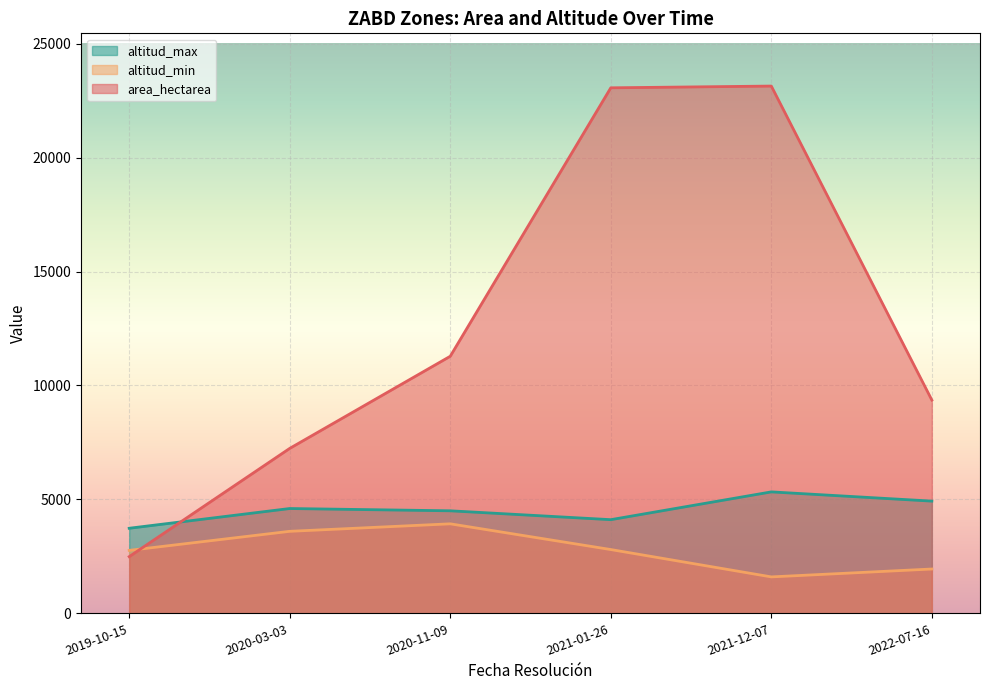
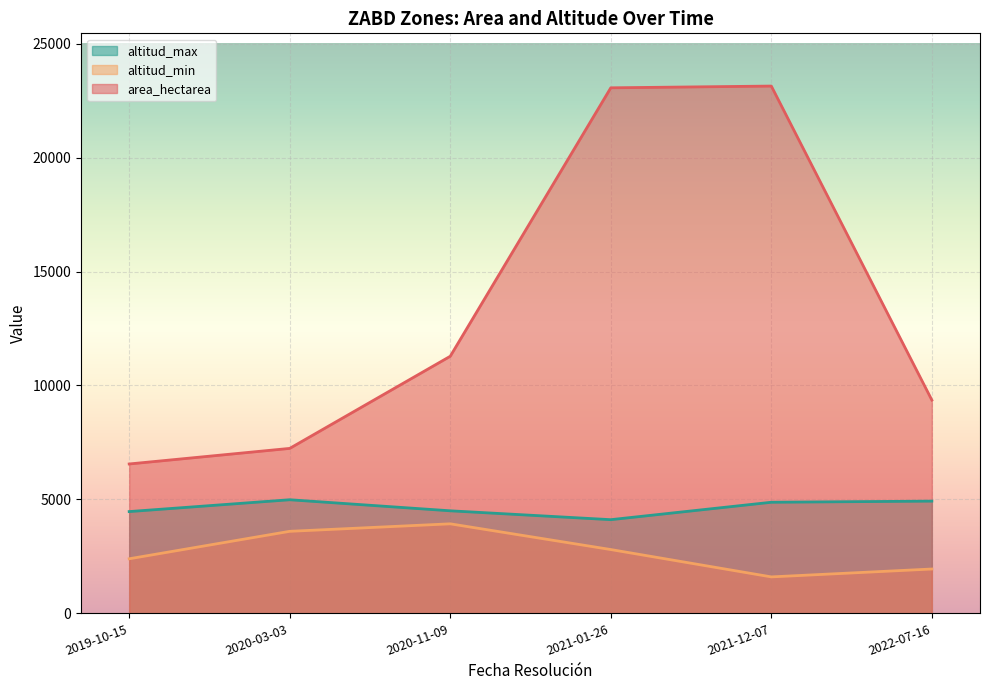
  {
    "altitud_max": {
-     "2019-10-15": 3700,
-     "2020-03-03": 4600,
+     "2019-10-15": 4500,
+     "2020-03-03": 5000,
      "2020-11-09": 4500,
      "2021-01-26": 4100,
-     "2021-12-07": 5300,
+     "2021-12-07": 4900,
      "2022-07-16": 4900
    },
    "altitud_min": {
-     "2019-10-15": 2800,
+     "2019-10-15": 2400,
      "2020-03-03": 3600,
      "2020-11-09": 3900,
      "2021-01-26": 2800,
      "2021-12-07": 1600,
      "2022-07-16": 1900
    },
    "area_hectarea": {
-     "2019-10-15": 2500,
+     "2019-10-15": 6600,
      "2020-03-03": 7200,
      "2020-11-09": 11300,
      "2021-01-26": 23100,
      "2021-12-07": 23100,
      "2022-07-16": 9400
    }
  }
